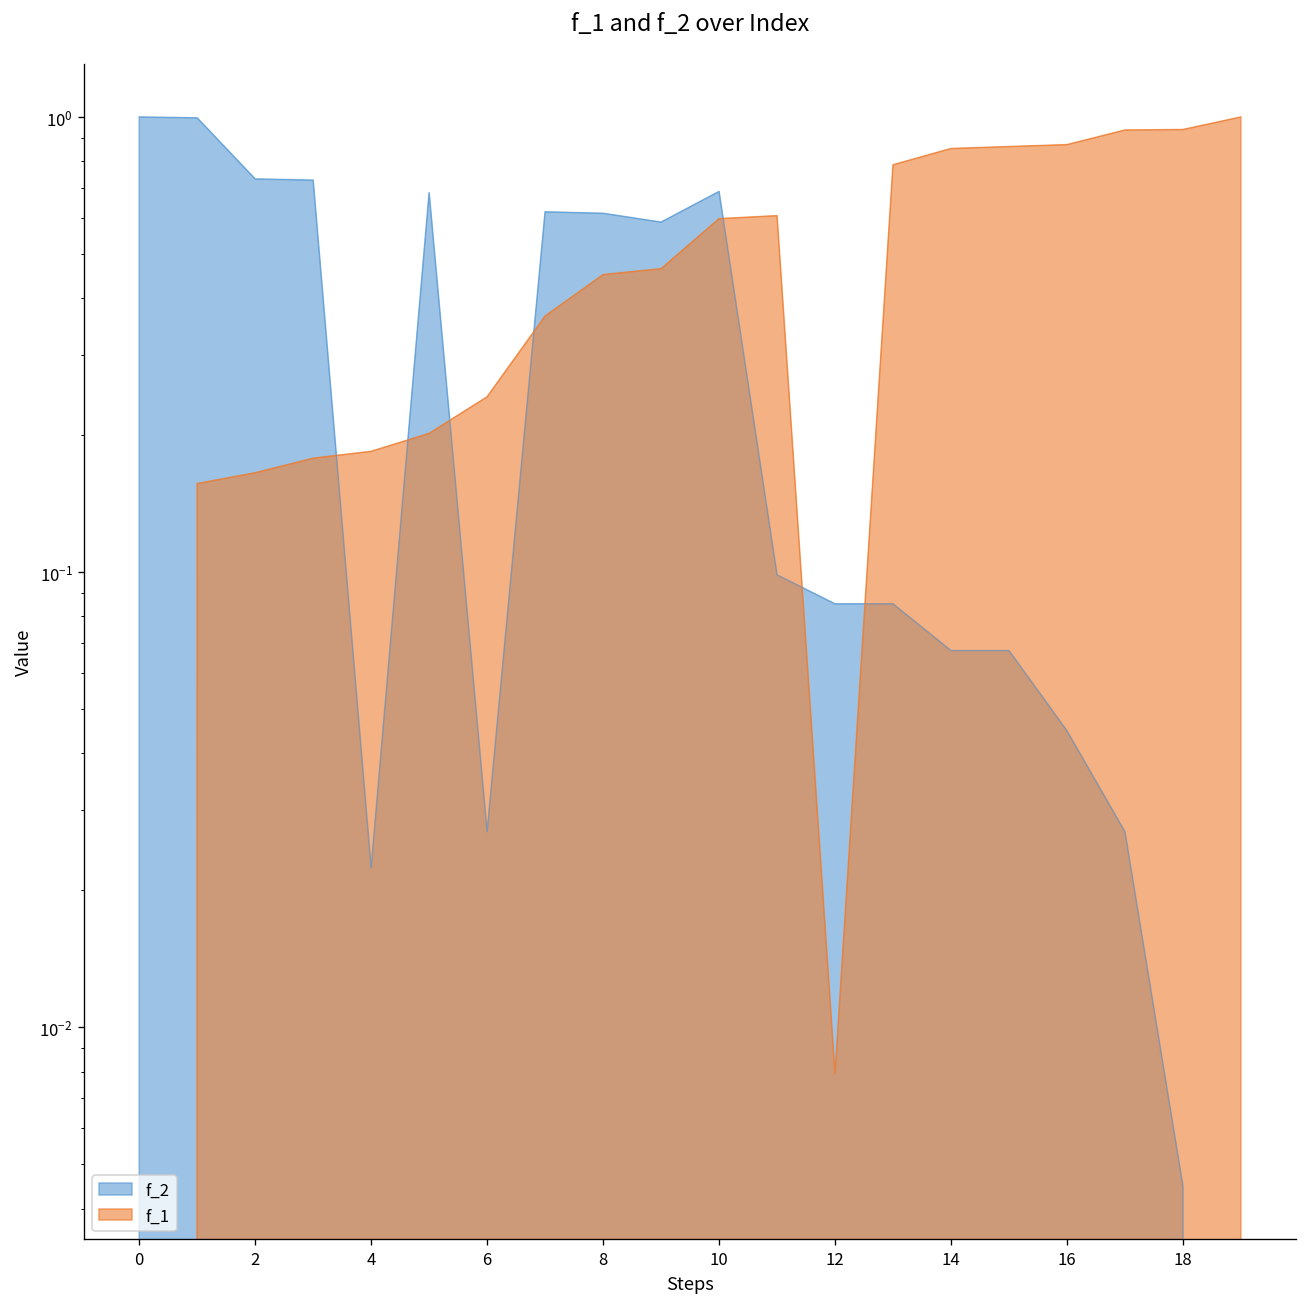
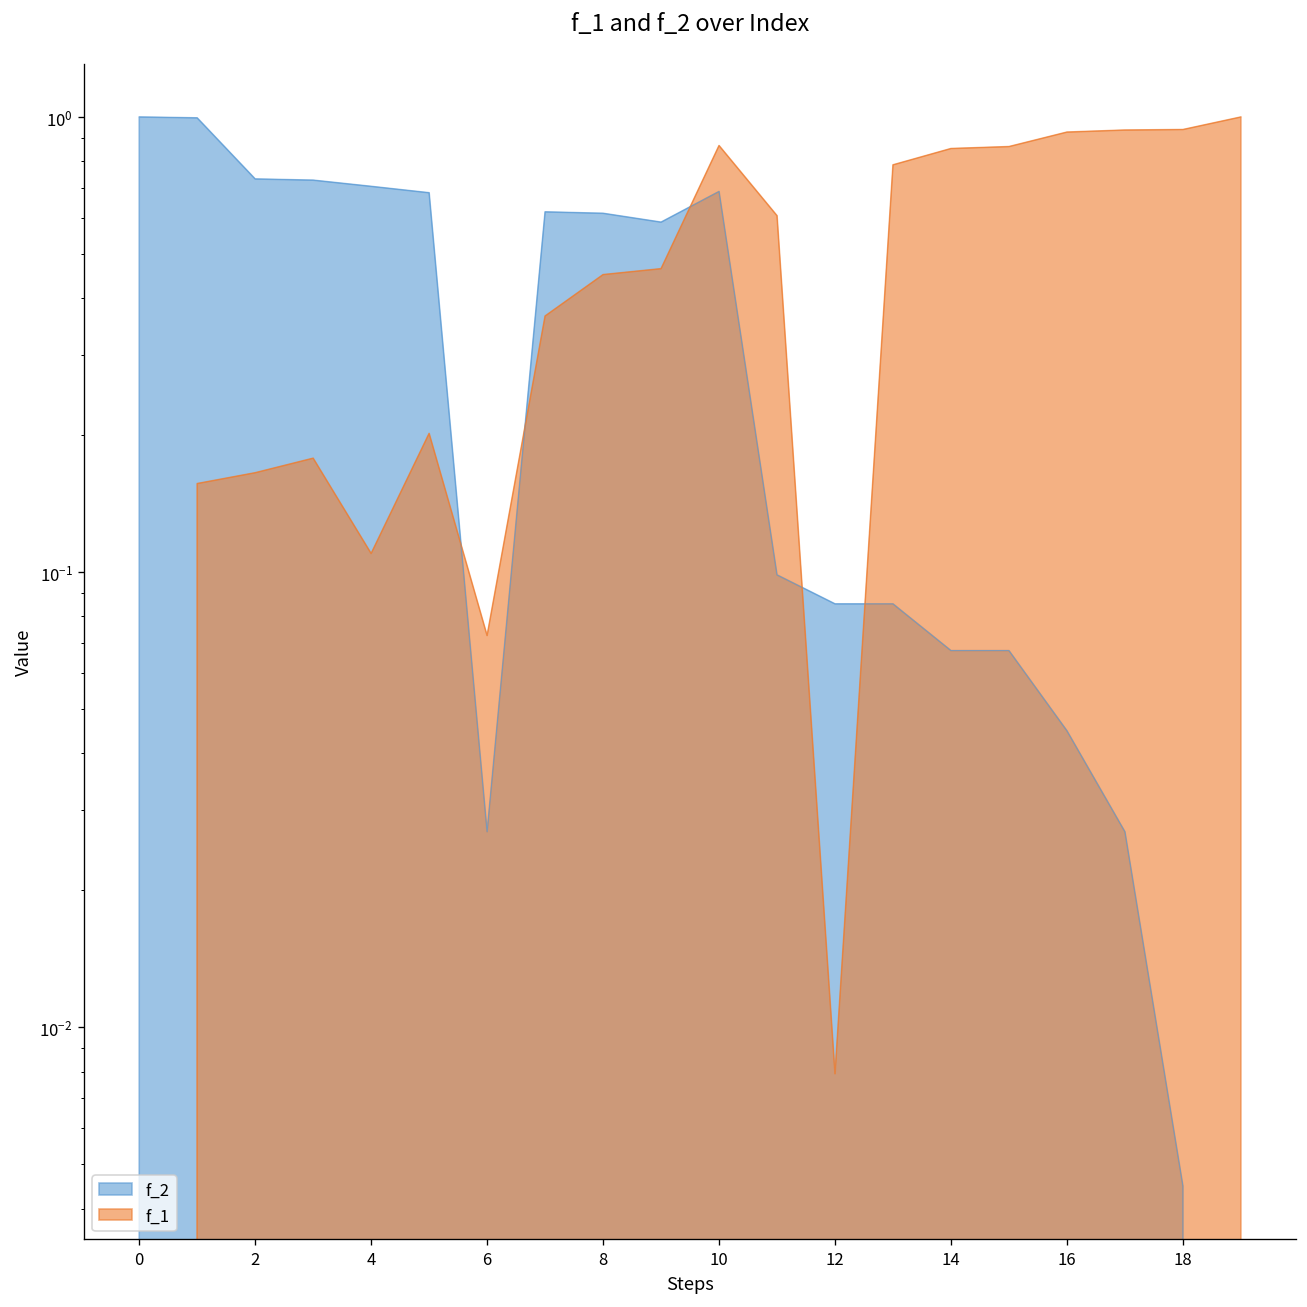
  {
    "f_2": {
      "0": 1.00,
      "2": 0.73,
-     "4": 0.022,
+     "4": 0.70,
      "6": 0.027,
      "8": 0.61,
      "10": 0.69,
      "12": 0.085,
      "14": 0.067,
      "16": 0.045,
      "18": 0.0045
    },
    "f_1": {
      "2": 0.17,
-     "4": 0.18,
-     "6": 0.24,
+     "4": 0.110,
+     "6": 0.073,
      "8": 0.45,
-     "10": 0.60,
+     "10": 0.87,
      "12": 0.008,
      "14": 0.85,
-     "16": 0.87,
+     "16": 0.93,
      "18": 0.94
    }
  }
